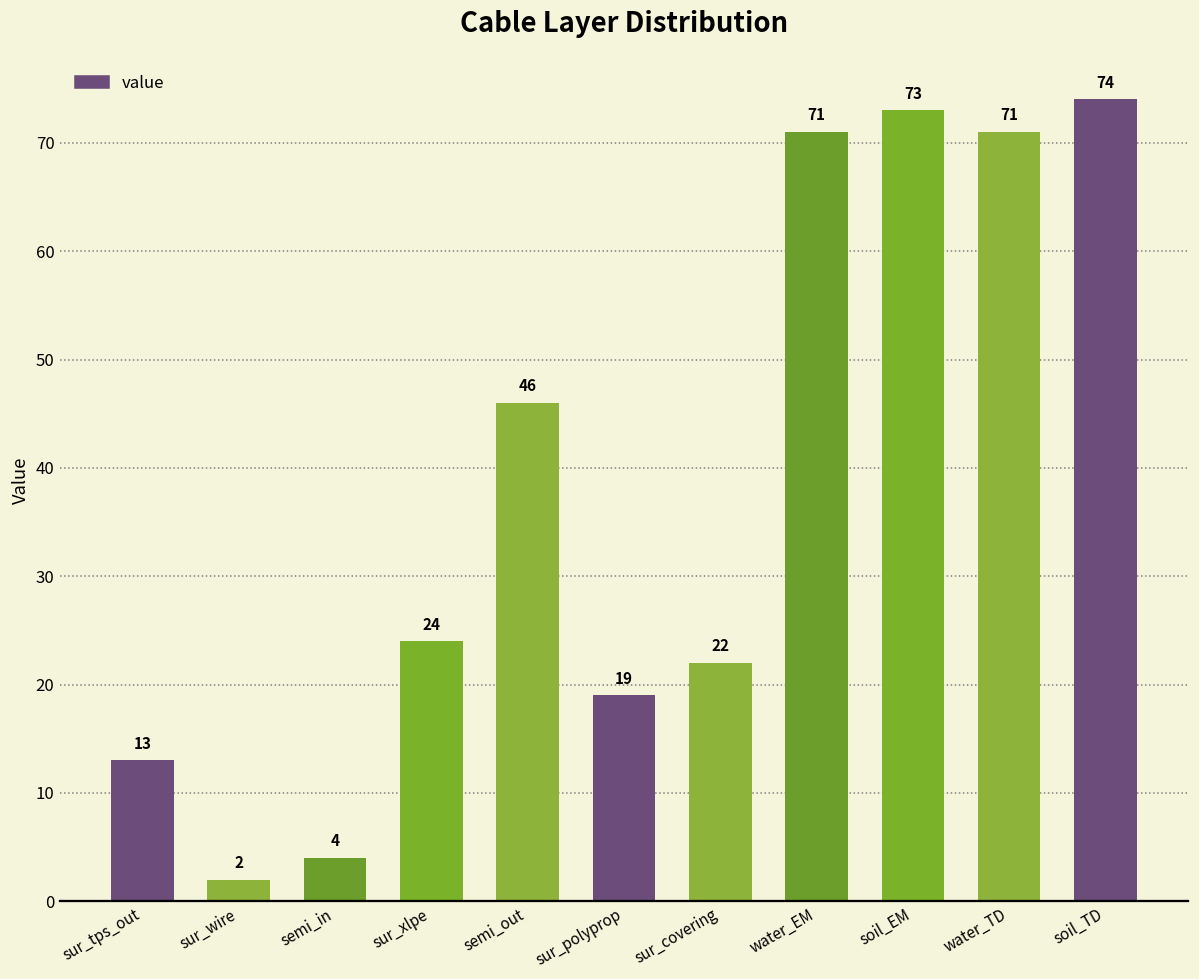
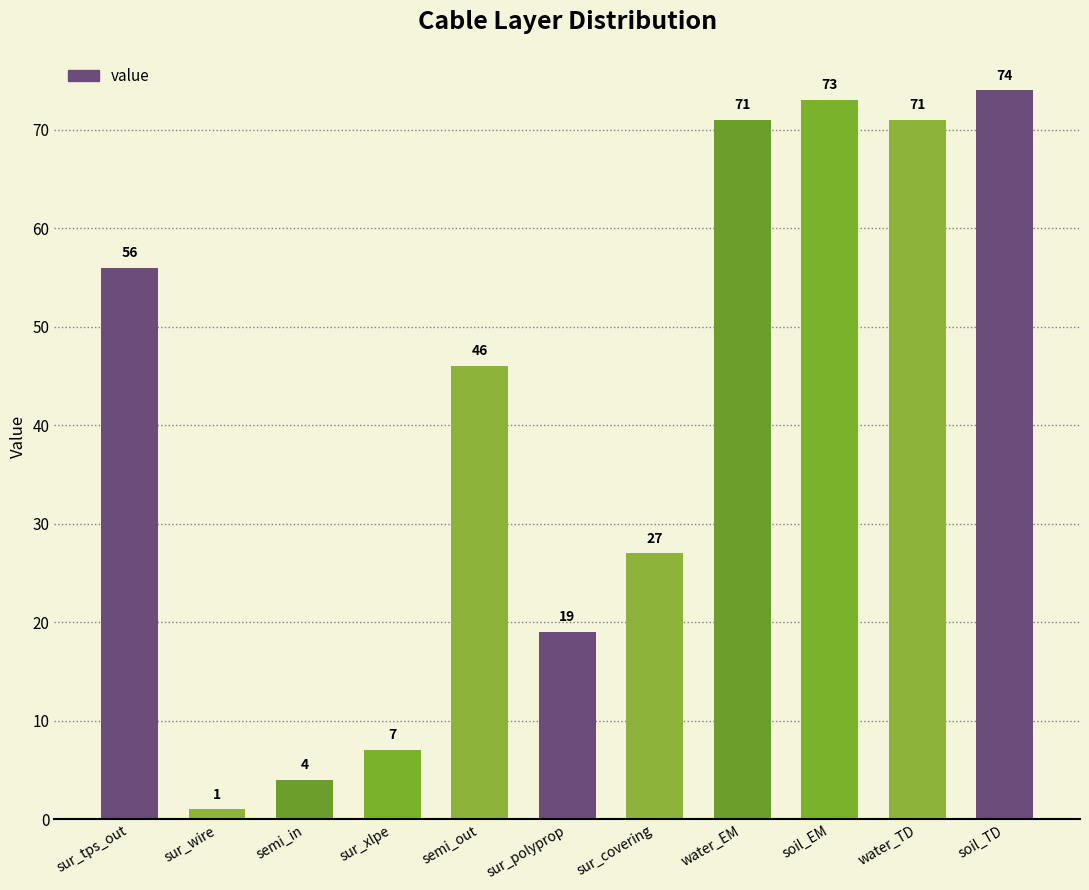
  {
-   "sur_tps_out": 13,
-   "sur_wire": 2,
+   "sur_tps_out": 56,
+   "sur_wire": 1,
    "semi_in": 4,
-   "sur_xlpe": 24,
+   "sur_xlpe": 7,
    "semi_out": 46,
    "sur_polyprop": 19,
-   "sur_covering": 22,
+   "sur_covering": 27,
    "water_EM": 71,
    "soil_EM": 73,
    "water_TD": 71,
    "soil_TD": 74
  }
